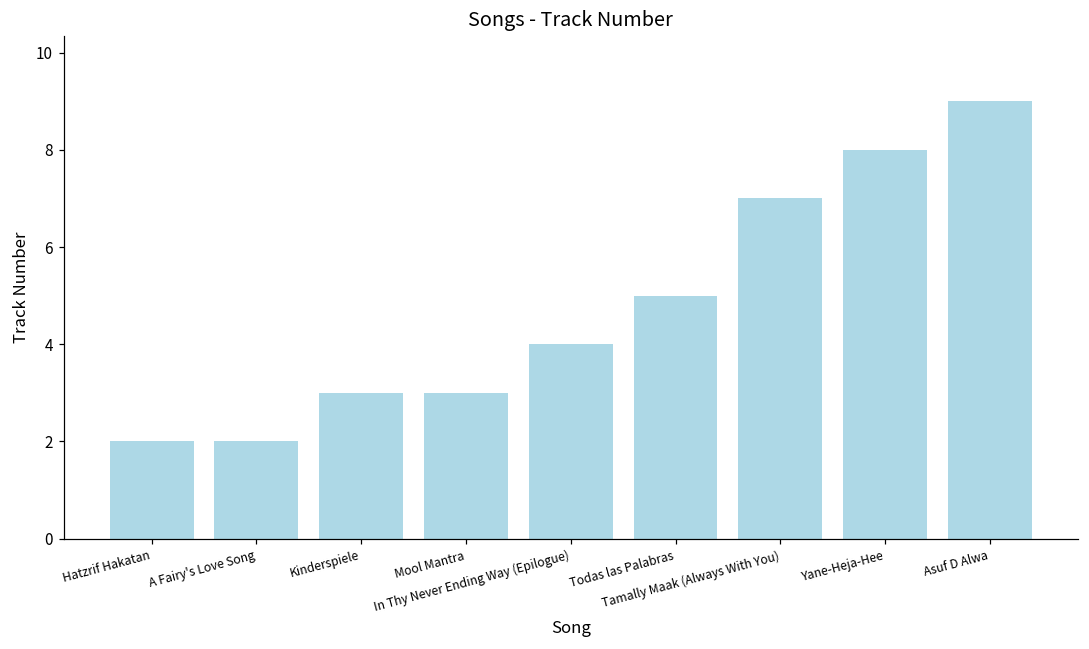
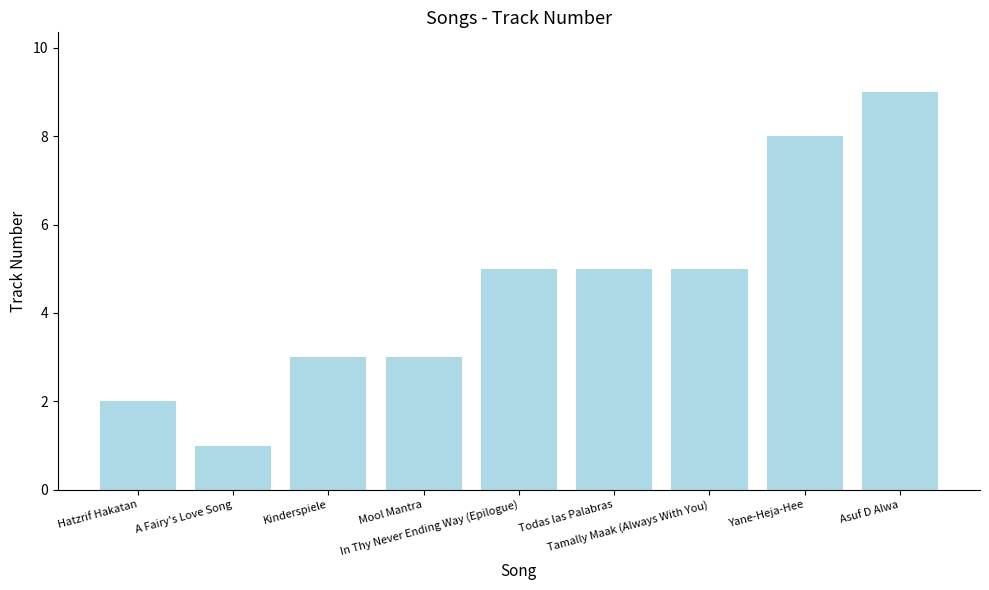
  {
    "Hatzrif Hakatan": 2,
-   "A Fairy's Love Song": 2,
+   "A Fairy's Love Song": 1,
    "Kinderspiele": 3,
    "Mool Mantra": 3,
-   "In Thy Never Ending Way (Epilogue)": 4,
+   "In Thy Never Ending Way (Epilogue)": 5,
    "Todas las Palabras": 5,
-   "Tamally Maak (Always With You)": 7,
+   "Tamally Maak (Always With You)": 5,
    "Yane-Heja-Hee": 8,
    "Asuf D Alwa": 9
  }
